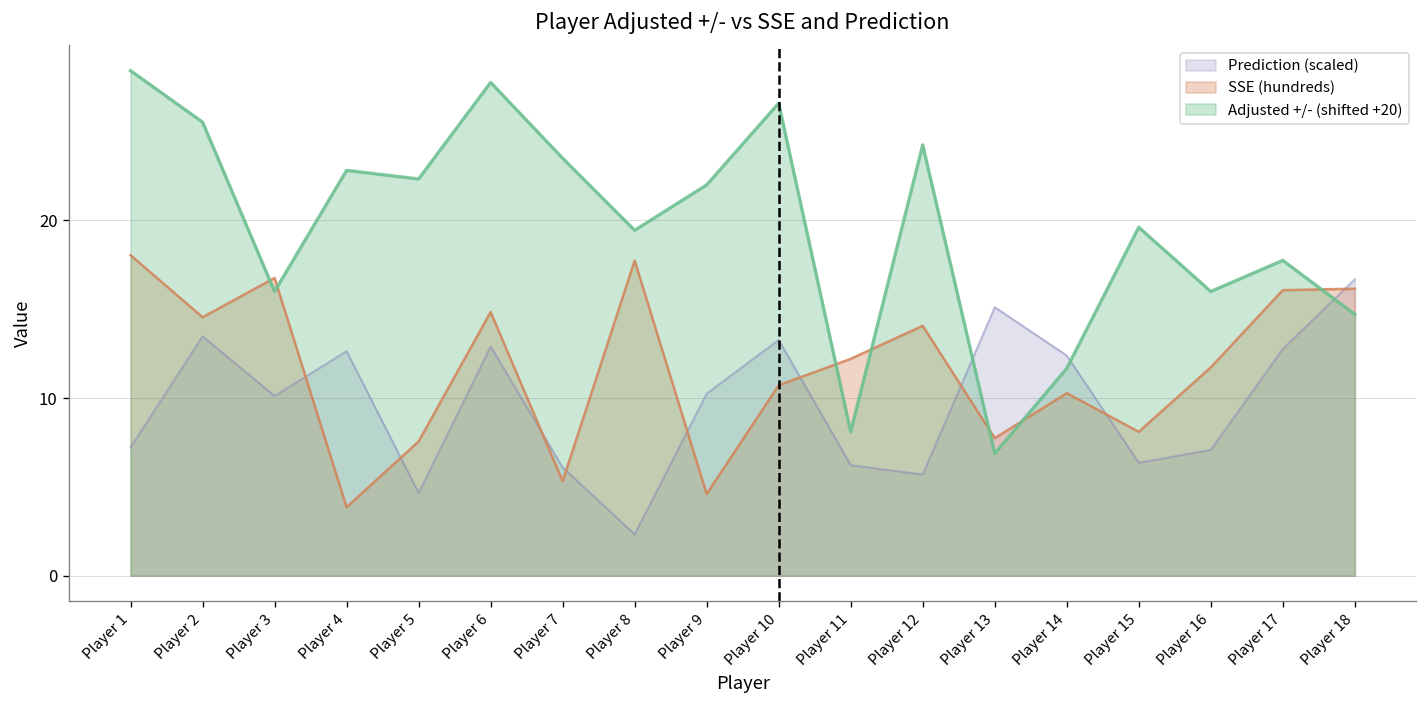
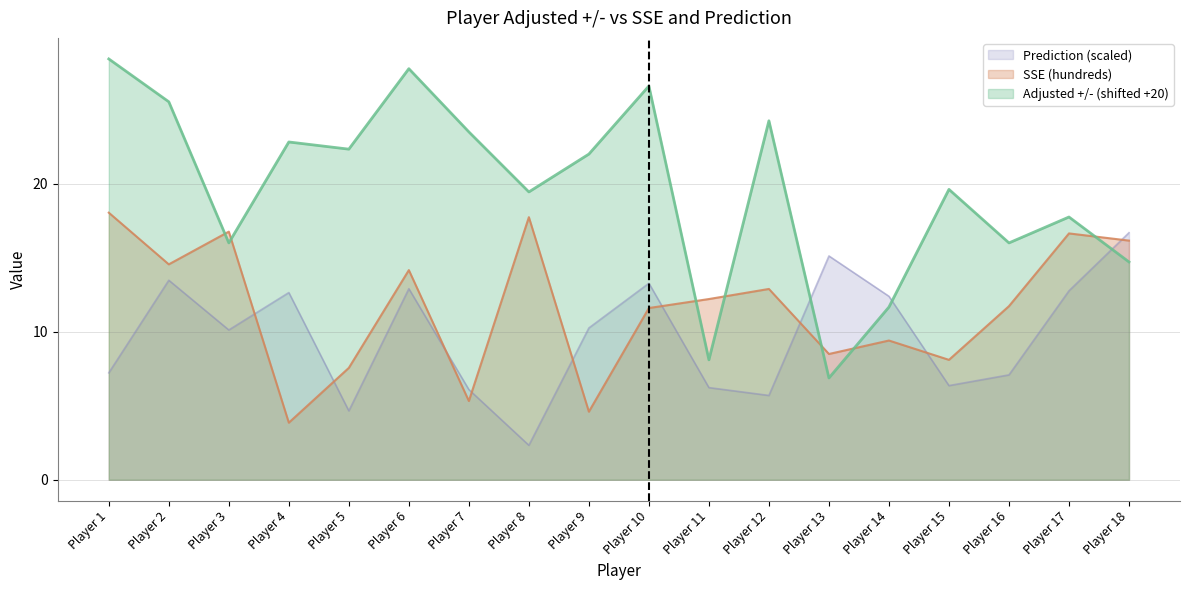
  {
    "SSE (hundreds)": {
      "Player 1": 18.0,
      "Player 2": 14.6,
      "Player 3": 16.8,
      "Player 4": 3.9,
      "Player 5": 7.6,
-     "Player 6": 14.8,
+     "Player 6": 14.2,
      "Player 7": 5.3,
      "Player 8": 17.7,
      "Player 9": 4.6,
-     "Player 10": 10.7,
+     "Player 10": 11.6,
      "Player 11": 12.2,
-     "Player 12": 14.1,
-     "Player 13": 7.7,
-     "Player 14": 10.3,
+     "Player 12": 12.9,
+     "Player 13": 8.5,
+     "Player 14": 9.4,
      "Player 15": 8.1,
      "Player 16": 11.7,
-     "Player 17": 16.1,
+     "Player 17": 16.6,
      "Player 18": 16.2
    }
  }
